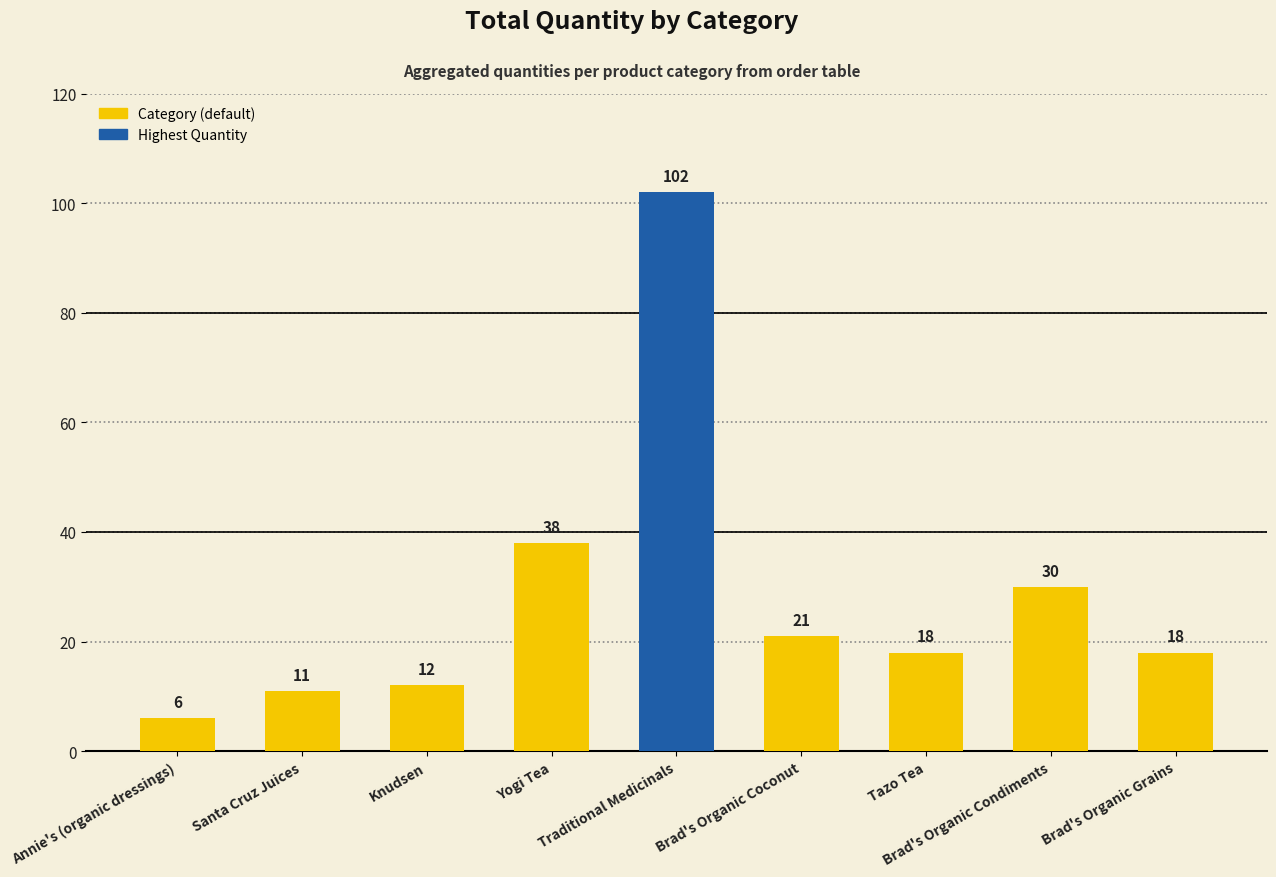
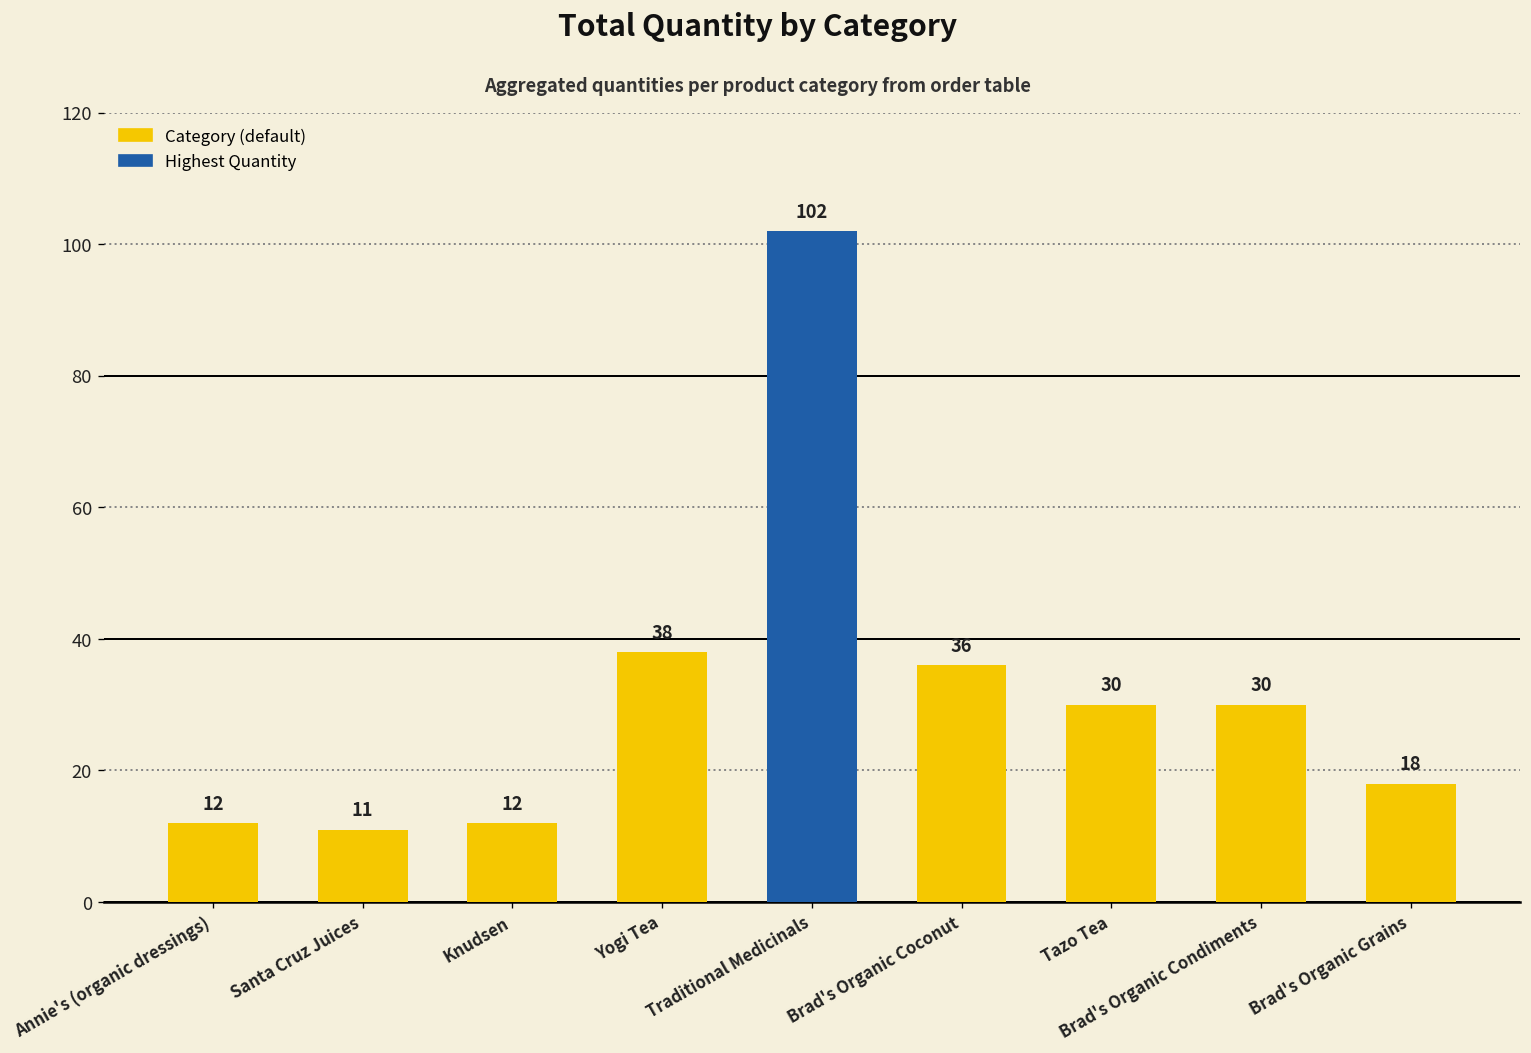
  {
-   "Annie's (organic dressings)": 6,
+   "Annie's (organic dressings)": 12,
    "Santa Cruz Juices": 11,
    "Knudsen": 12,
    "Yogi Tea": 38,
    "Traditional Medicinals": 102,
-   "Brad's Organic Coconut": 21,
-   "Tazo Tea": 18,
+   "Brad's Organic Coconut": 36,
+   "Tazo Tea": 30,
    "Brad's Organic Condiments": 30,
    "Brad's Organic Grains": 18
  }
